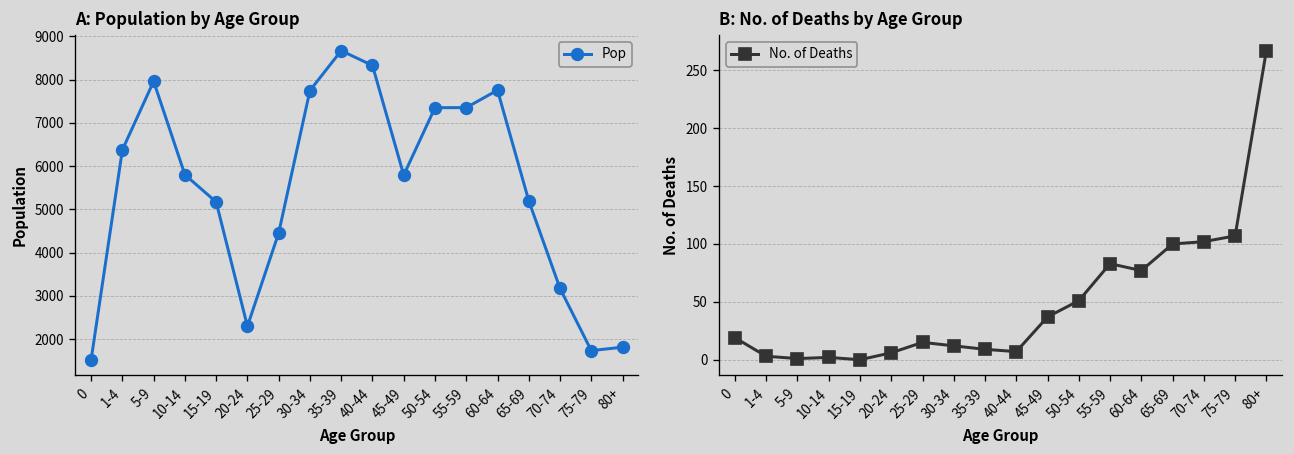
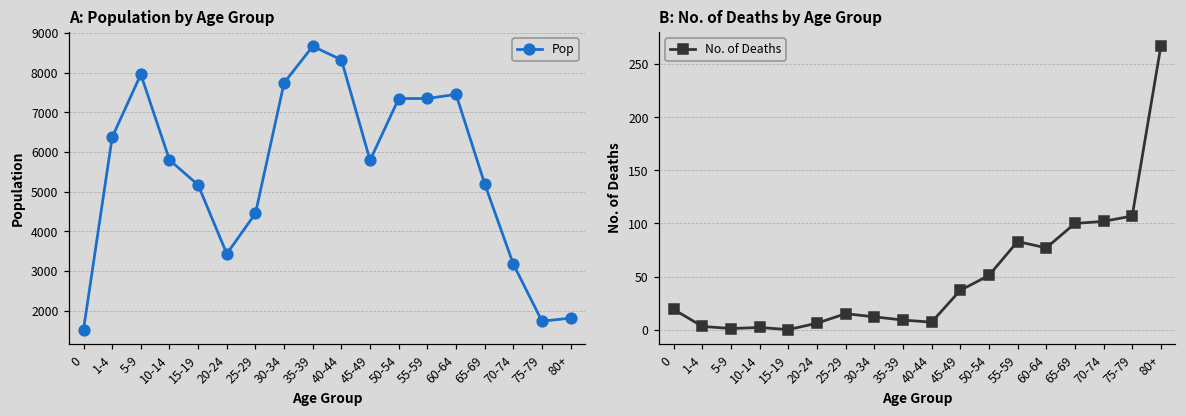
  {
    "A: Population by Age Group": {
      "0": 1500,
      "1-4": 6400,
      "5-9": 8000,
      "10-14": 5800,
      "15-19": 5200,
-     "20-24": 2300,
+     "20-24": 3400,
      "25-29": 4500,
      "30-34": 7700,
      "35-39": 8700,
      "40-44": 8300,
      "45-49": 5800,
      "50-54": 7400,
      "55-59": 7400,
-     "60-64": 7800,
+     "60-64": 7500,
      "65-69": 5200,
      "70-74": 3200,
      "75-79": 1700,
      "80+": 1800
    },
    "B: No. of Deaths by Age Group": {
      "0": 20,
      "1-4": 0,
      "5-9": 0,
      "10-14": 0,
      "15-19": 0,
      "20-24": 10,
      "25-29": 20,
      "30-34": 10,
      "35-39": 10,
      "40-44": 10,
      "45-49": 40,
      "50-54": 50,
      "55-59": 80,
      "60-64": 80,
      "65-69": 100,
      "70-74": 100,
      "75-79": 110,
      "80+": 270
    }
  }
